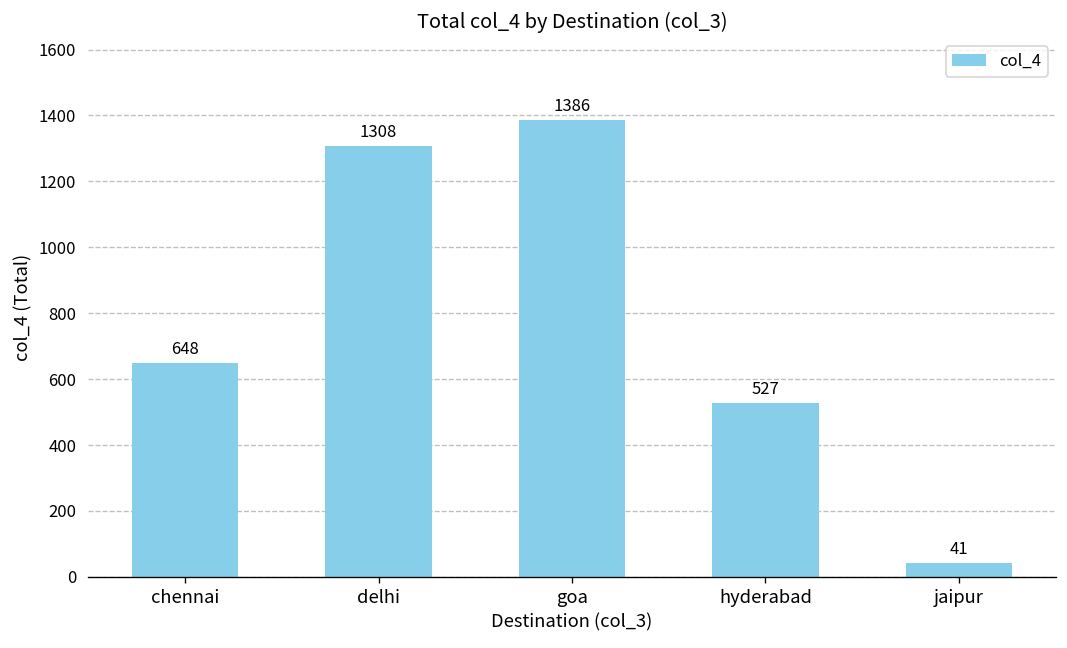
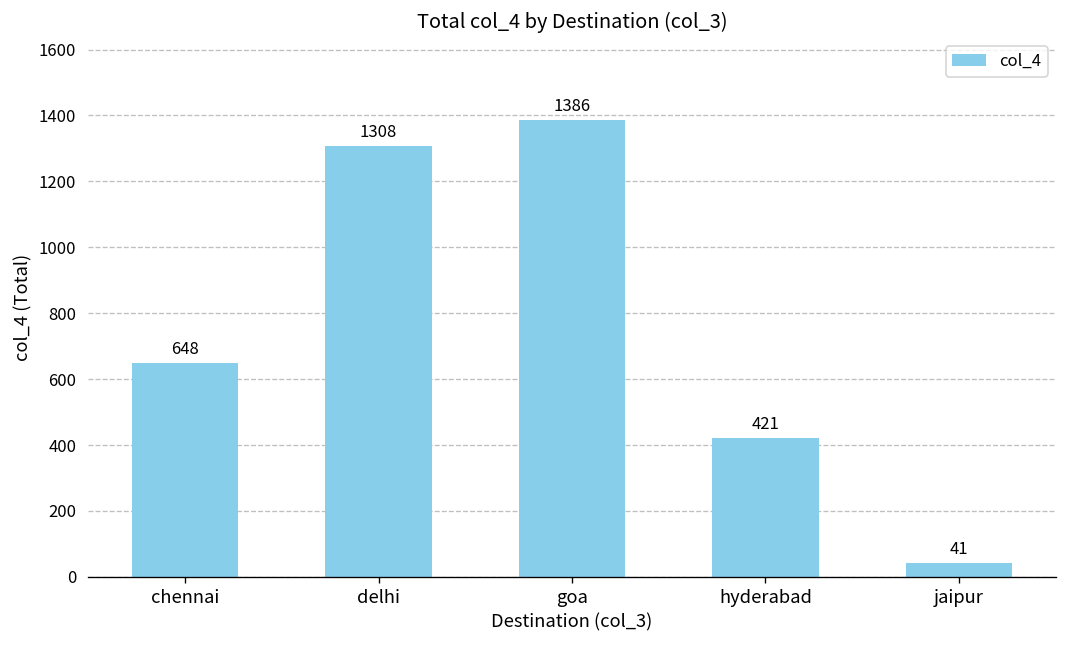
  {
    "chennai": 648,
    "delhi": 1308,
    "goa": 1386,
-   "hyderabad": 527,
+   "hyderabad": 421,
    "jaipur": 41
  }
